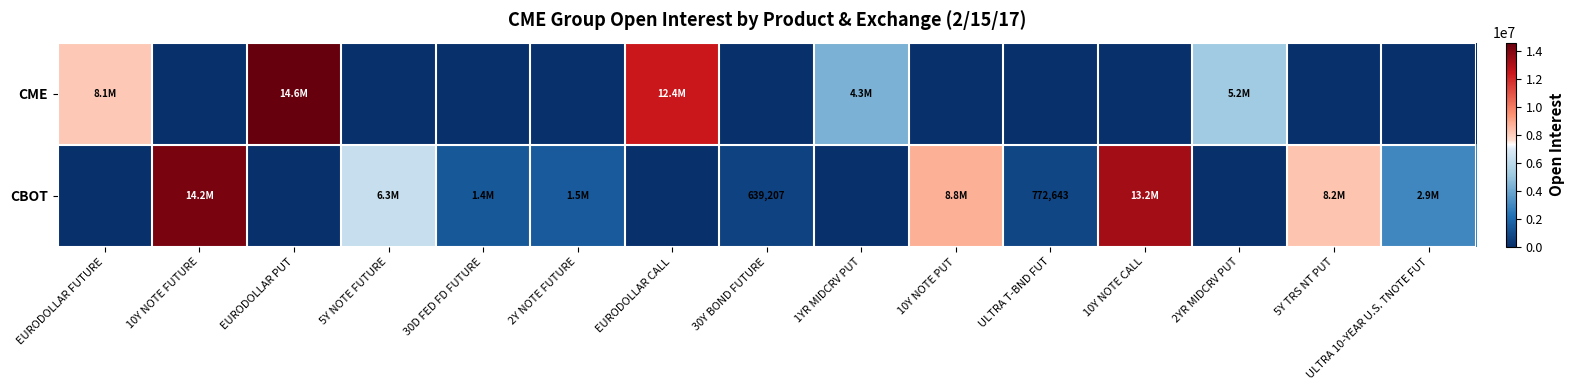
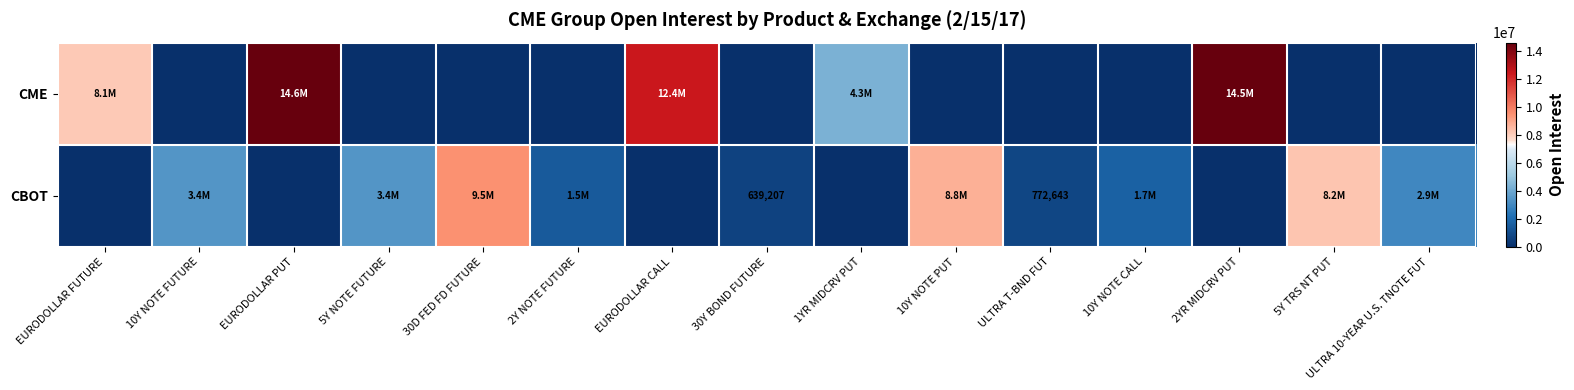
  {
    "CME": {
      "EURODOLLAR FUTURE": "8.1M",
      "EURODOLLAR PUT": "14.6M",
      "EURODOLLAR CALL": "12.4M",
      "1YR MIDCRV PUT": "4.3M",
-     "2YR MIDCRV PUT": "5.2M"
+     "2YR MIDCRV PUT": "14.5M"
    },
    "CBOT": {
-     "10Y NOTE FUTURE": "14.2M",
-     "5Y NOTE FUTURE": "6.3M",
-     "30D FED FD FUTURE": "1.4M",
+     "10Y NOTE FUTURE": "3.4M",
+     "5Y NOTE FUTURE": "3.4M",
+     "30D FED FD FUTURE": "9.5M",
      "2Y NOTE FUTURE": "1.5M",
      "30Y BOND FUTURE": "639,207",
      "10Y NOTE PUT": "8.8M",
      "ULTRA T-BND FUT": "772,643",
-     "10Y NOTE CALL": "13.2M",
+     "10Y NOTE CALL": "1.7M",
      "5Y TRS NT PUT": "8.2M",
      "ULTRA 10-YEAR U.S. TNOTE FUT": "2.9M"
    }
  }
